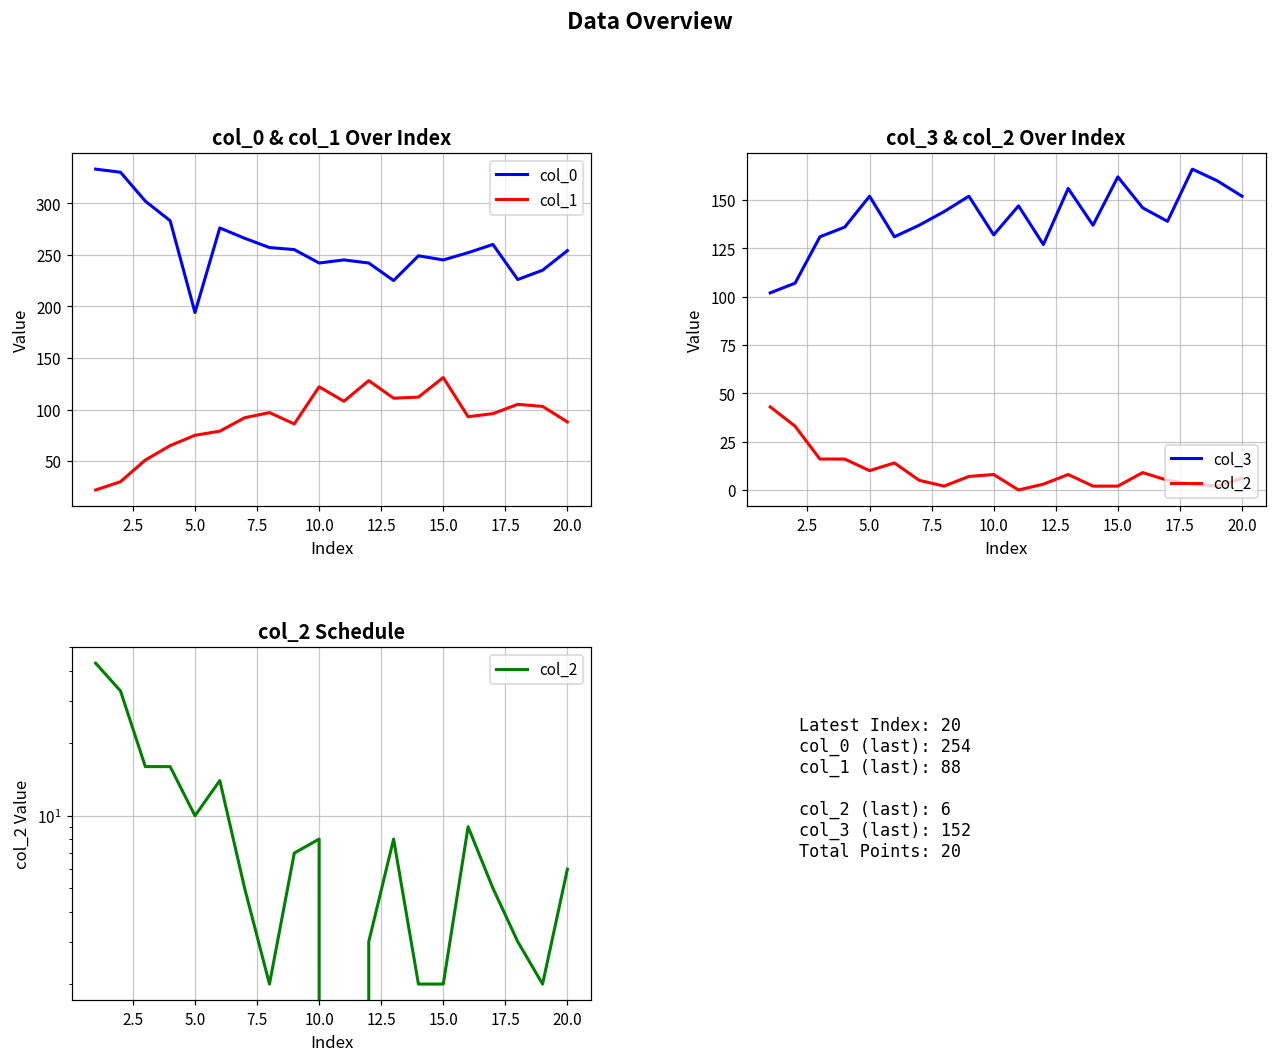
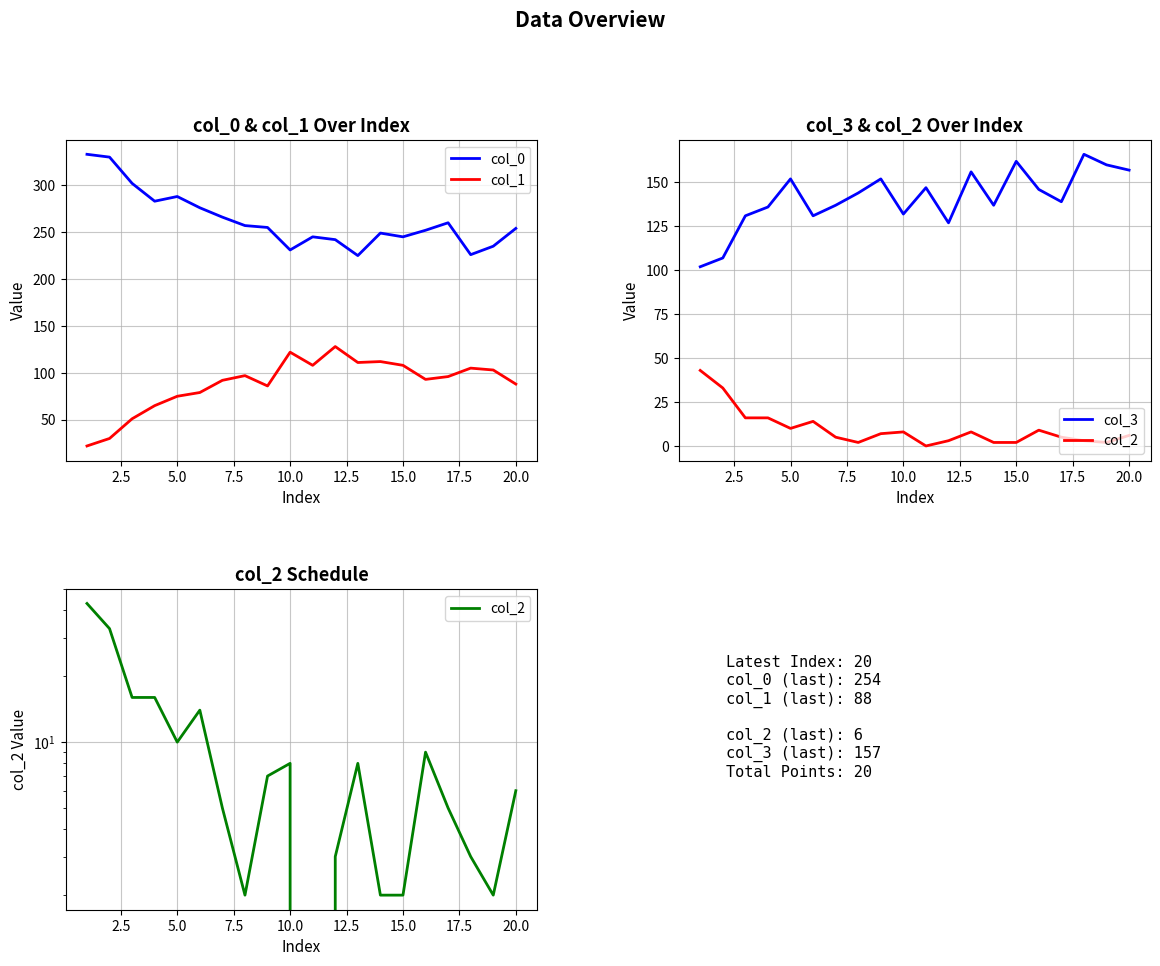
  {
    "col_0 & col_1 Over Index": {
      "col_0": {
-       "5.0": 190,
-       "10.0": 240,
+       "5.0": 290,
+       "10.0": 230,
        "15.0": 250,
        "20.0": 250
      },
      "col_1": {
        "5.0": 80,
        "10.0": 120,
-       "15.0": 130,
+       "15.0": 110,
        "20.0": 90
      }
    },
    "col_3 & col_2 Over Index": {
      "col_3": {
-       "20.0": 152
+       "20.0": 157
      }
    }
  }
